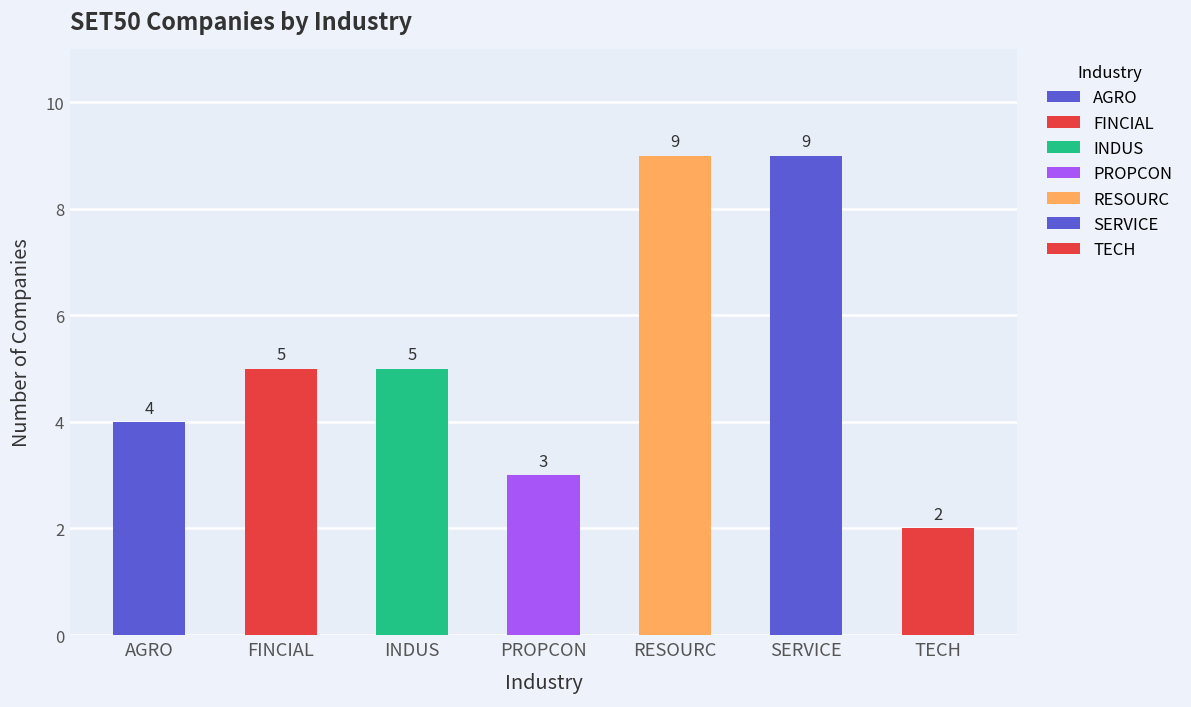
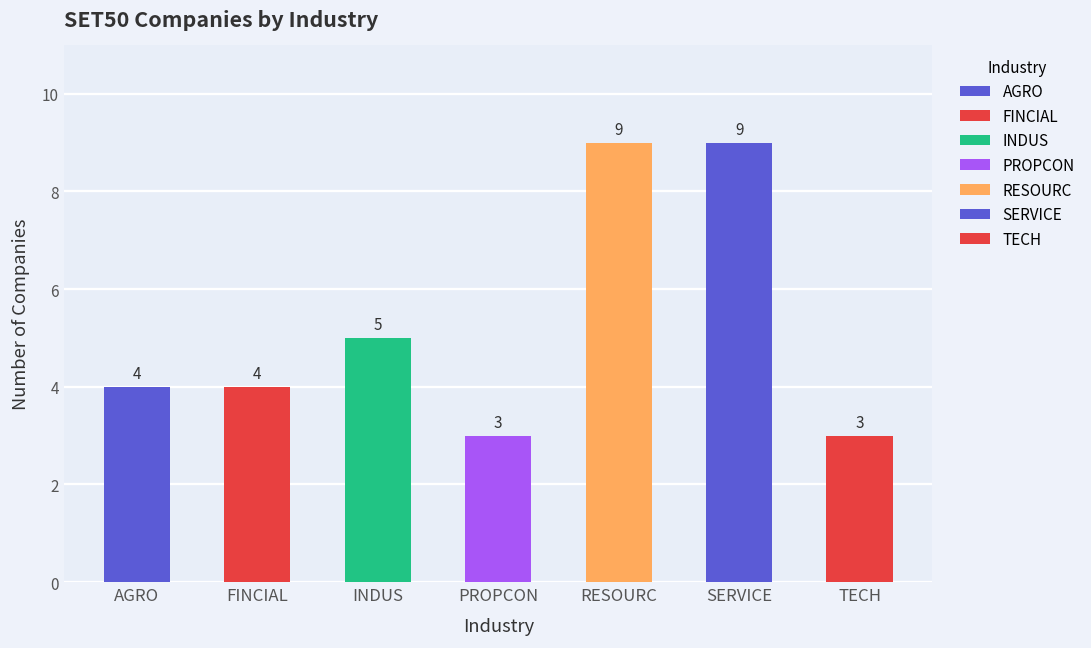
  {
    "AGRO": 4,
-   "FINCIAL": 5,
+   "FINCIAL": 4,
    "INDUS": 5,
    "PROPCON": 3,
    "RESOURC": 9,
    "SERVICE": 9,
-   "TECH": 2
+   "TECH": 3
  }
